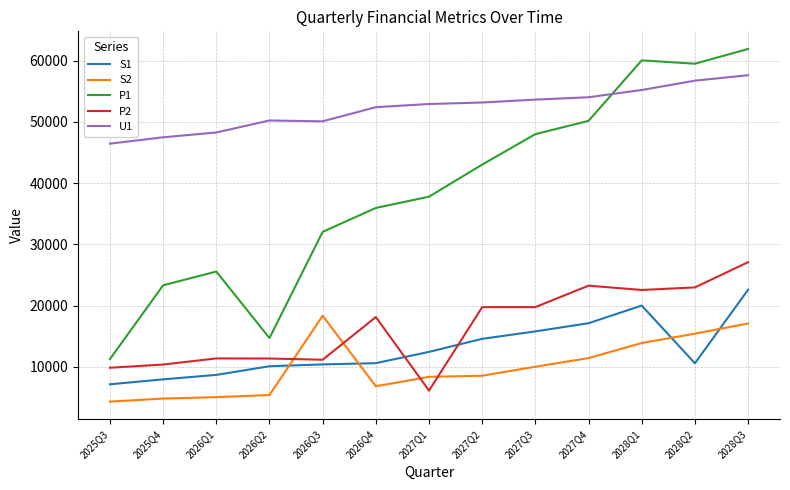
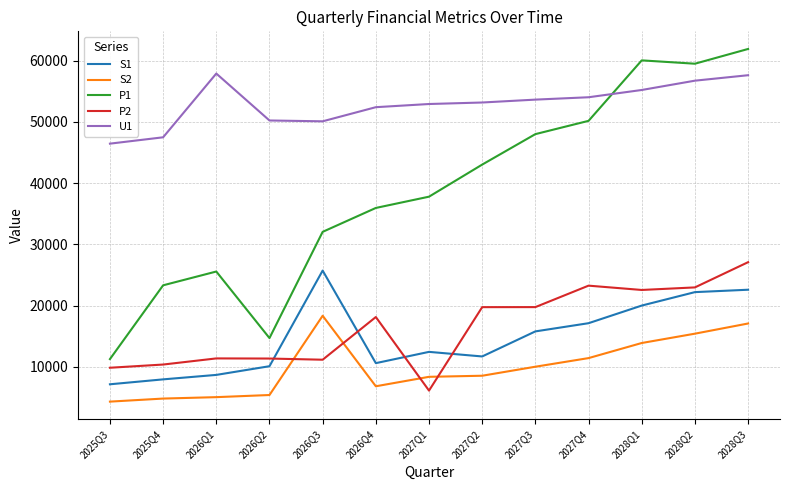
  {
    "S1": {
      "2025Q3": 7000,
      "2025Q4": 8000,
      "2026Q1": 9000,
      "2026Q2": 10000,
-     "2026Q3": 10000,
+     "2026Q3": 26000,
      "2026Q4": 11000,
      "2027Q1": 12000,
-     "2027Q2": 15000,
+     "2027Q2": 12000,
      "2027Q3": 16000,
      "2027Q4": 17000,
      "2028Q1": 20000,
-     "2028Q2": 11000,
+     "2028Q2": 22000,
      "2028Q3": 23000
    },
    "S2": {
      "2025Q3": 4000,
      "2025Q4": 5000,
      "2026Q1": 5000,
      "2026Q2": 5000,
      "2026Q3": 18000,
      "2026Q4": 7000,
      "2027Q1": 8000,
      "2027Q2": 9000,
      "2027Q3": 10000,
      "2027Q4": 11000,
      "2028Q1": 14000,
      "2028Q2": 15000,
      "2028Q3": 17000
    },
    "P1": {
      "2025Q3": 11000,
      "2025Q4": 23000,
      "2026Q1": 26000,
      "2026Q2": 15000,
      "2026Q3": 32000,
      "2026Q4": 36000,
      "2027Q1": 38000,
      "2027Q2": 43000,
      "2027Q3": 48000,
      "2027Q4": 50000,
      "2028Q1": 60000,
      "2028Q2": 59000,
      "2028Q3": 62000
    },
    "P2": {
      "2025Q3": 10000,
      "2025Q4": 10000,
      "2026Q1": 11000,
      "2026Q2": 11000,
      "2026Q3": 11000,
      "2026Q4": 18000,
      "2027Q1": 6000,
      "2027Q2": 20000,
      "2027Q3": 20000,
      "2027Q4": 23000,
      "2028Q1": 23000,
      "2028Q2": 23000,
      "2028Q3": 27000
    },
    "U1": {
      "2025Q3": 46000,
      "2025Q4": 47000,
-     "2026Q1": 48000,
+     "2026Q1": 58000,
      "2026Q2": 50000,
      "2026Q3": 50000,
      "2026Q4": 52000,
      "2027Q1": 53000,
      "2027Q2": 53000,
      "2027Q3": 54000,
      "2027Q4": 54000,
      "2028Q1": 55000,
      "2028Q2": 57000,
      "2028Q3": 58000
    }
  }
